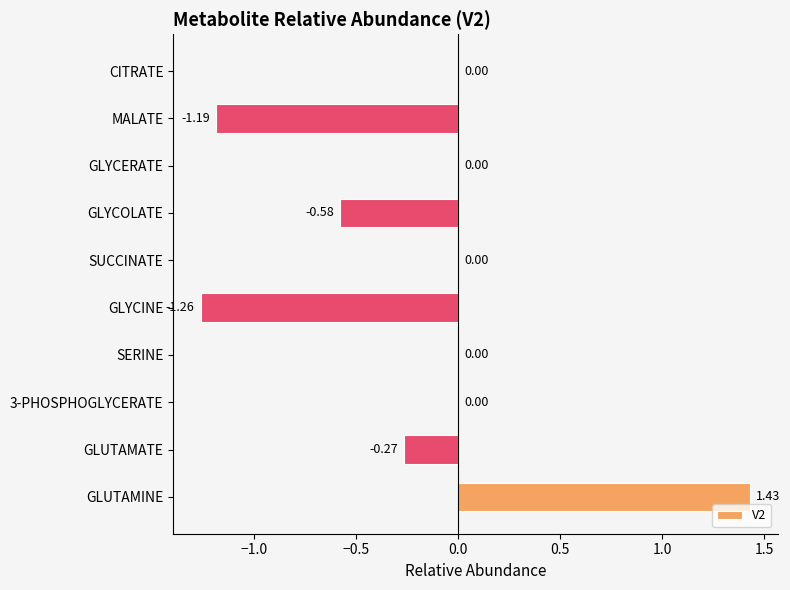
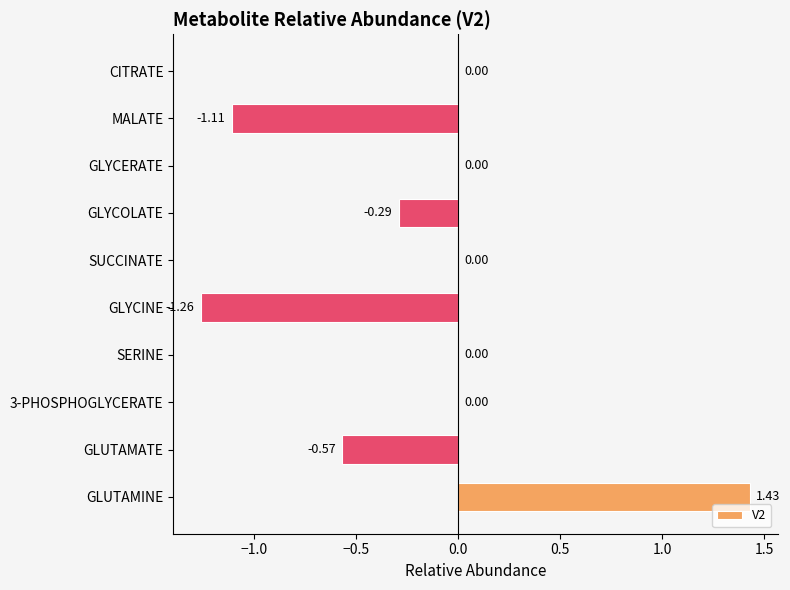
  {
    "CITRATE": 0.00,
-   "MALATE": -1.19,
+   "MALATE": -1.11,
    "GLYCERATE": 0.00,
-   "GLYCOLATE": -0.58,
+   "GLYCOLATE": -0.29,
    "SUCCINATE": 0.00,
    "GLYCINE": -1.26,
    "SERINE": 0.00,
    "3-PHOSPHOGLYCERATE": 0.00,
-   "GLUTAMATE": -0.27,
+   "GLUTAMATE": -0.57,
    "GLUTAMINE": 1.43
  }
